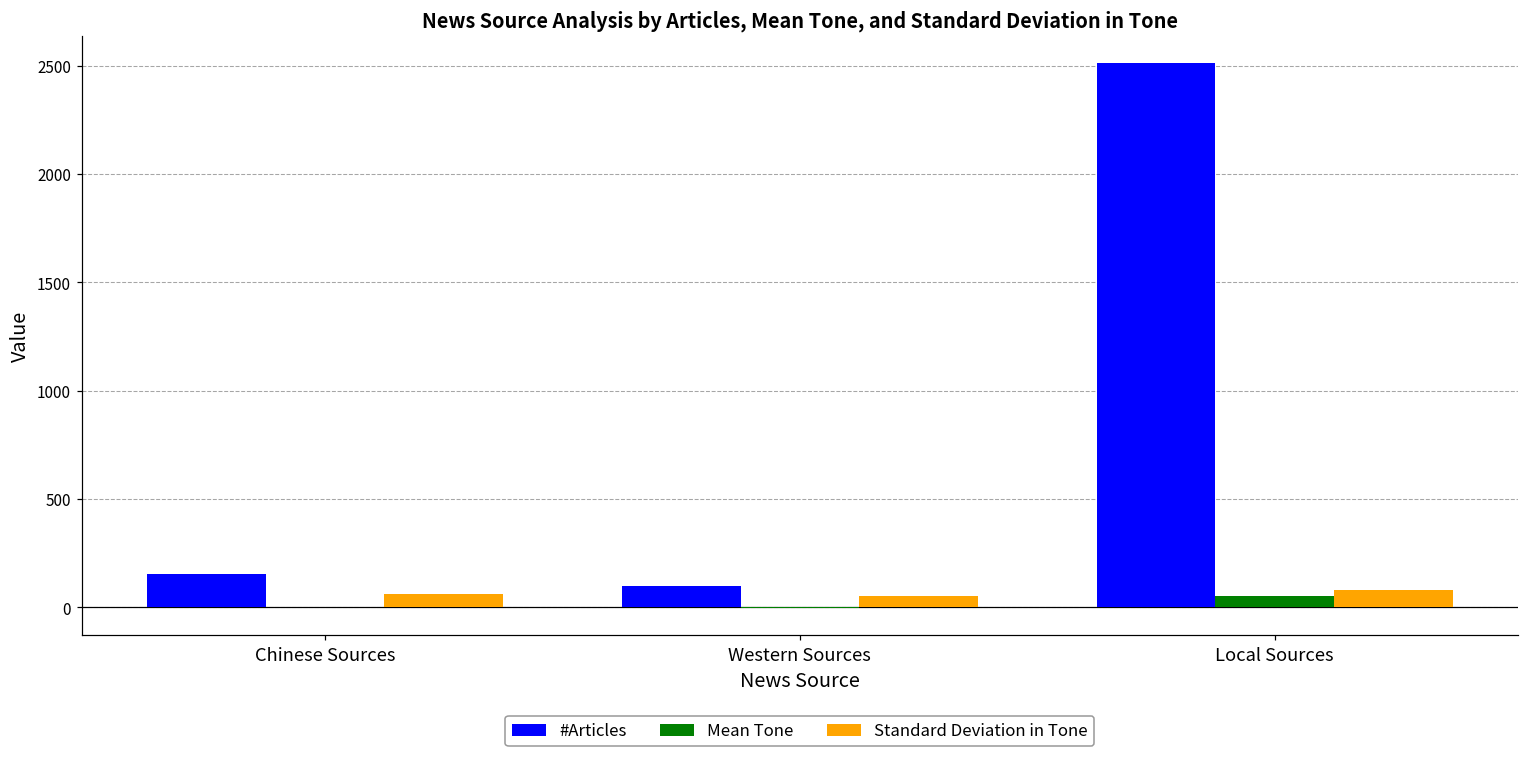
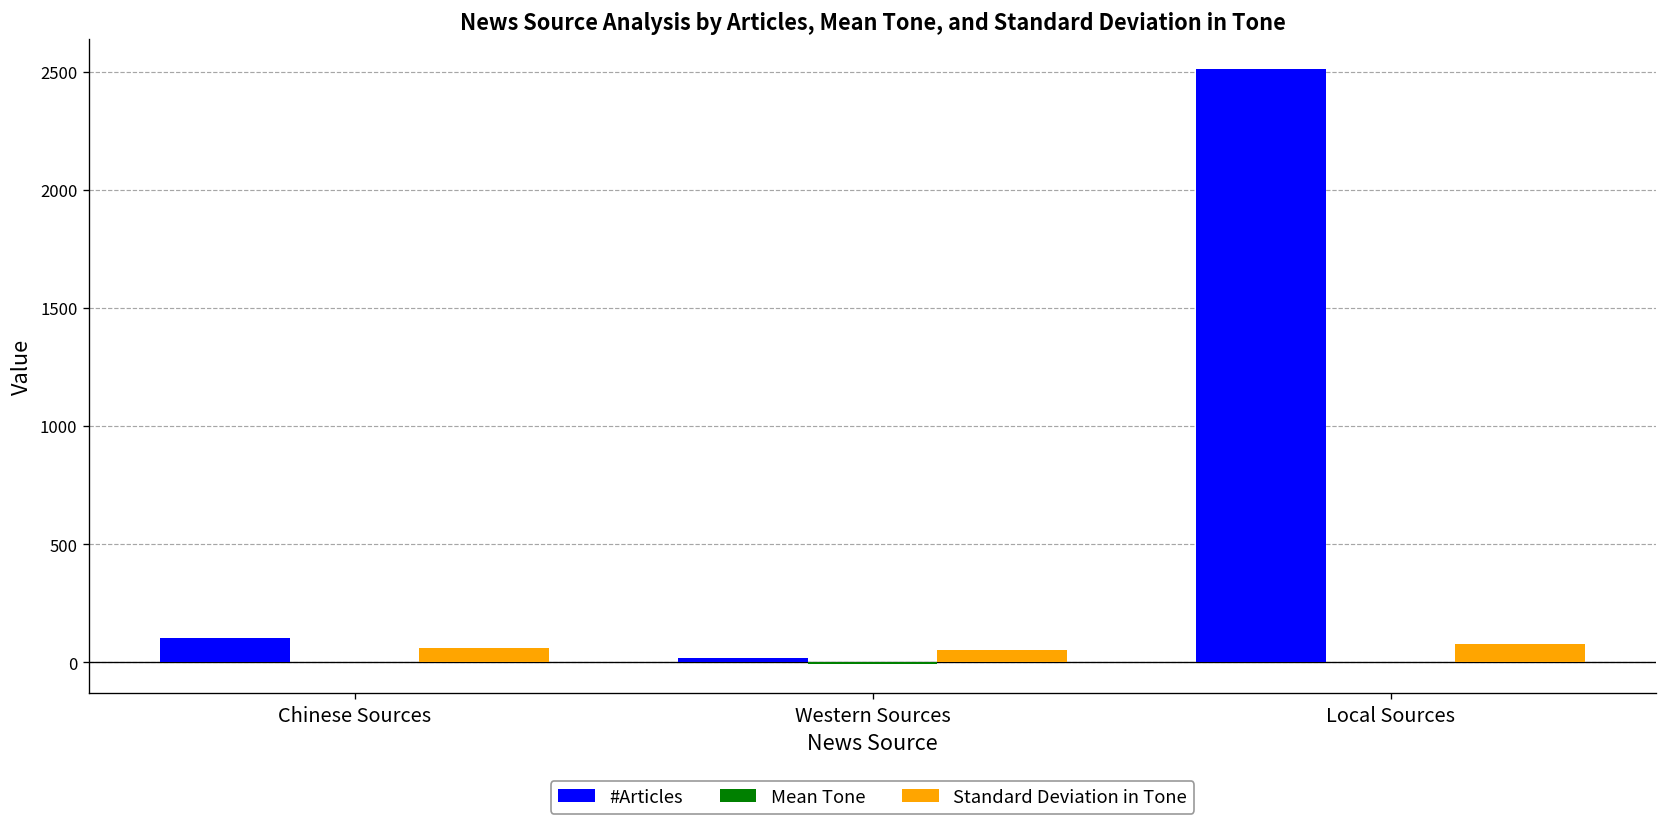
  {
    "#Articles": {
-     "Chinese Sources": 150,
-     "Western Sources": 100,
+     "Chinese Sources": 110,
+     "Western Sources": 20,
      "Local Sources": 2510
    },
    "Mean Tone": {
-     "Local Sources": 50
+     "Local Sources": 0
    },
    "Standard Deviation in Tone": {
      "Chinese Sources": 60,
      "Western Sources": 50,
      "Local Sources": 80
    }
  }
